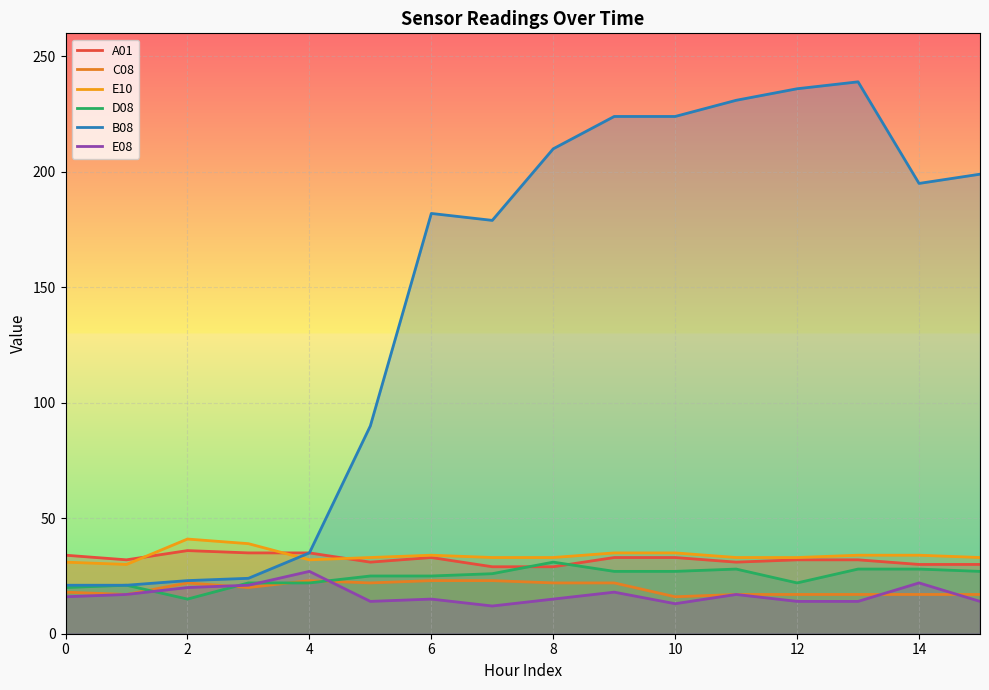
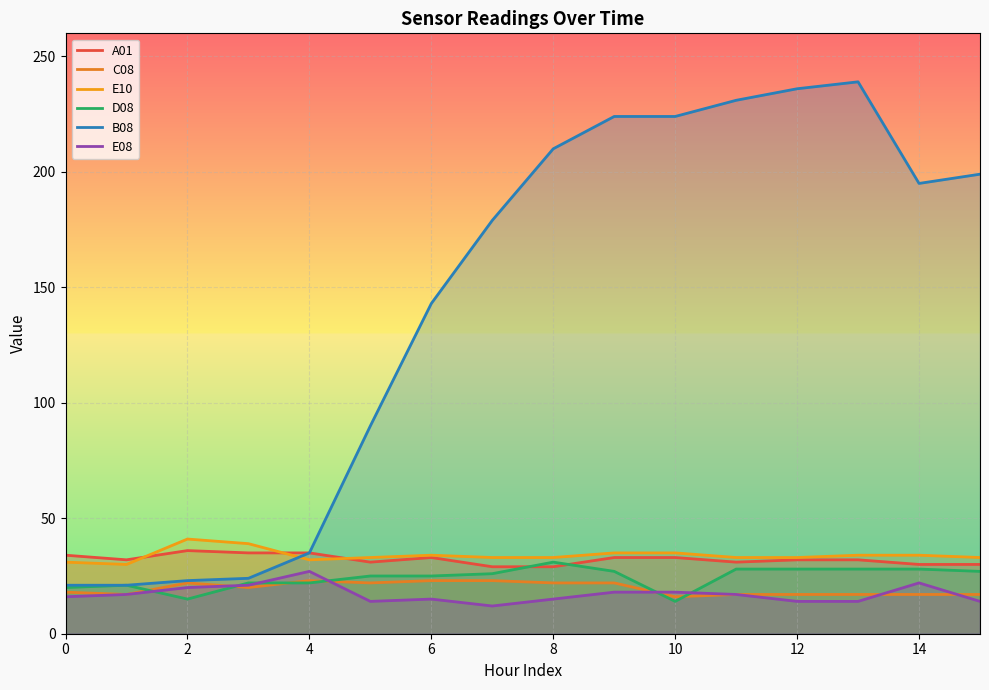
  {
    "D08": {
      "2": 15,
      "6": 25,
      "8": 31,
-     "10": 27,
-     "12": 22,
+     "10": 14,
+     "12": 28,
      "14": 28
    },
    "B08": {
-     "6": 182,
+     "6": 143,
      "8": 210,
      "10": 224,
      "12": 236,
      "14": 195
    },
    "E08": {
      "0": 16,
      "2": 20,
      "4": 27,
      "6": 15,
      "8": 15,
-     "10": 13,
+     "10": 18,
      "12": 14,
      "14": 22
    }
  }
